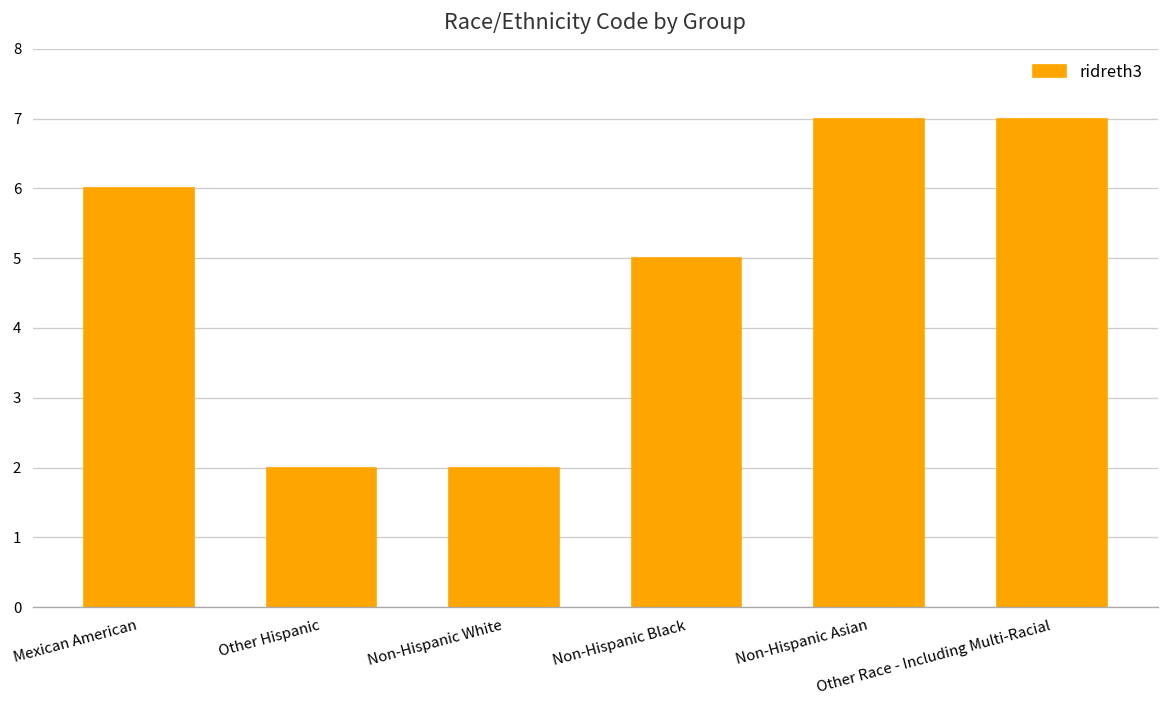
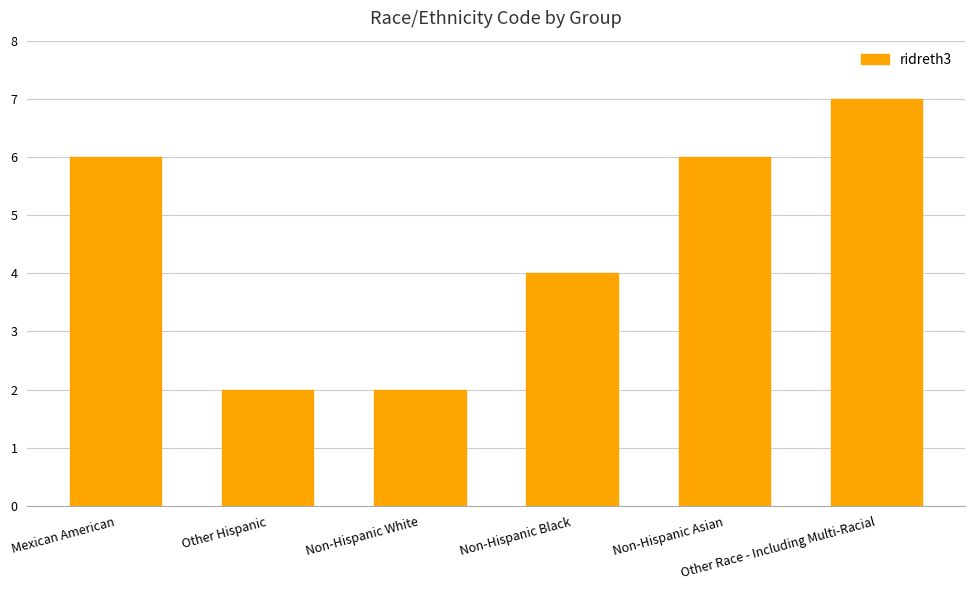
  {
    "Mexican American": 6,
    "Other Hispanic": 2,
    "Non-Hispanic White": 2,
-   "Non-Hispanic Black": 5,
-   "Non-Hispanic Asian": 7,
+   "Non-Hispanic Black": 4,
+   "Non-Hispanic Asian": 6,
    "Other Race - Including Multi-Racial": 7
  }
